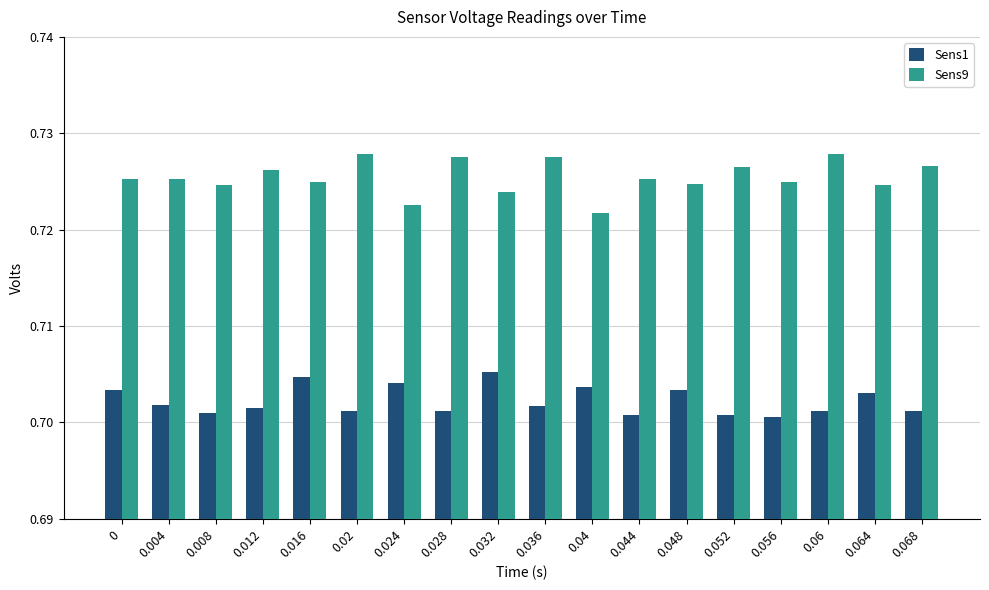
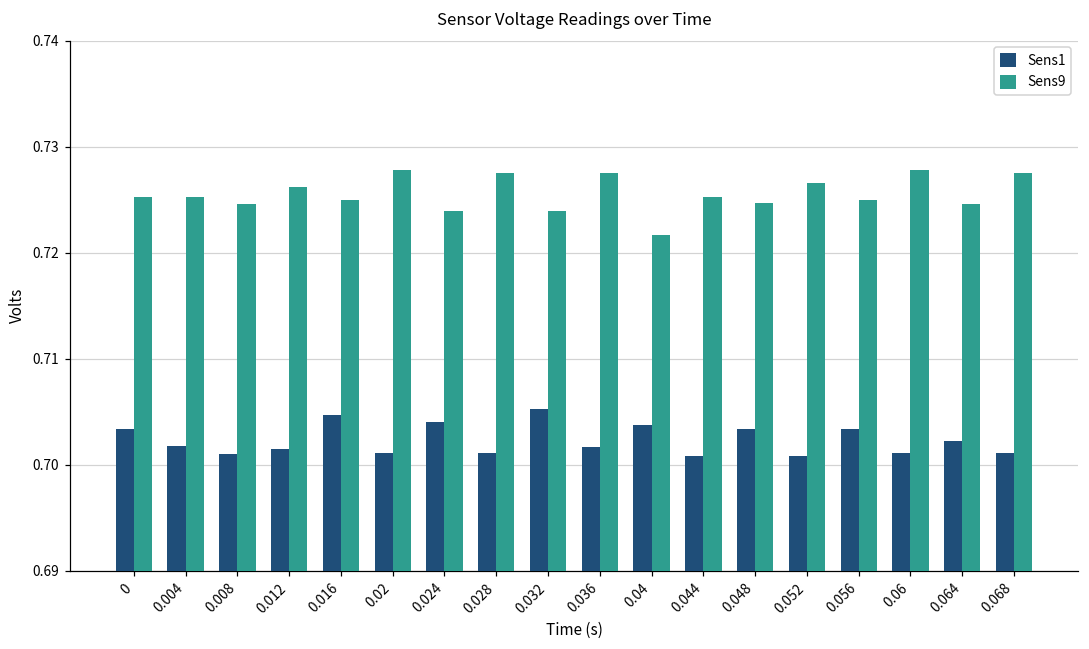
  {
    "Sens1": {
      "0": 0.703,
      "0.004": 0.702,
      "0.008": 0.701,
      "0.012": 0.701,
      "0.016": 0.705,
      "0.02": 0.701,
      "0.024": 0.704,
      "0.028": 0.701,
      "0.032": 0.705,
      "0.036": 0.702,
      "0.04": 0.704,
      "0.044": 0.701,
      "0.048": 0.703,
      "0.052": 0.701,
-     "0.056": 0.701,
+     "0.056": 0.703,
      "0.06": 0.701,
-     "0.064": 0.703,
+     "0.064": 0.702,
      "0.068": 0.701
    },
    "Sens9": {
      "0": 0.725,
      "0.004": 0.725,
      "0.008": 0.725,
      "0.012": 0.726,
      "0.016": 0.725,
      "0.02": 0.728,
-     "0.024": 0.723,
+     "0.024": 0.724,
      "0.028": 0.728,
      "0.032": 0.724,
      "0.036": 0.728,
      "0.04": 0.722,
      "0.044": 0.725,
      "0.048": 0.725,
      "0.052": 0.727,
      "0.056": 0.725,
      "0.06": 0.728,
      "0.064": 0.725,
-     "0.068": 0.727
+     "0.068": 0.728
    }
  }
